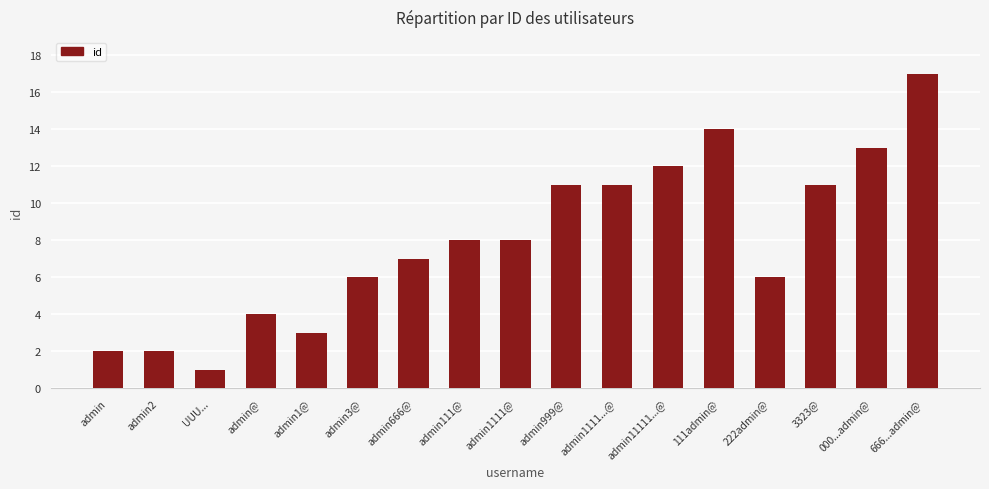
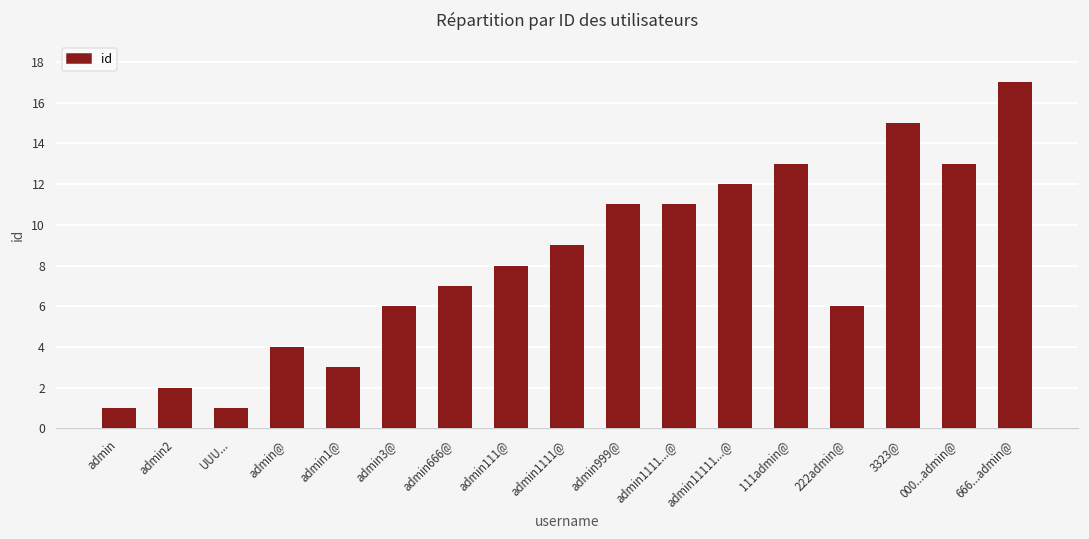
  {
-   "admin": 2,
+   "admin": 1,
    "admin2": 2,
    "UUU...": 1,
    "admin@": 4,
    "admin1@": 3,
    "admin3@": 6,
    "admin666@": 7,
    "admin111@": 8,
-   "admin1111@": 8,
+   "admin1111@": 9,
    "admin999@": 11,
    "admin1111...@": 11,
    "admin11111...@": 12,
-   "111admin@": 14,
+   "111admin@": 13,
    "222admin@": 6,
-   "3323@": 11,
+   "3323@": 15,
    "000...admin@": 13,
    "666...admin@": 17
  }
